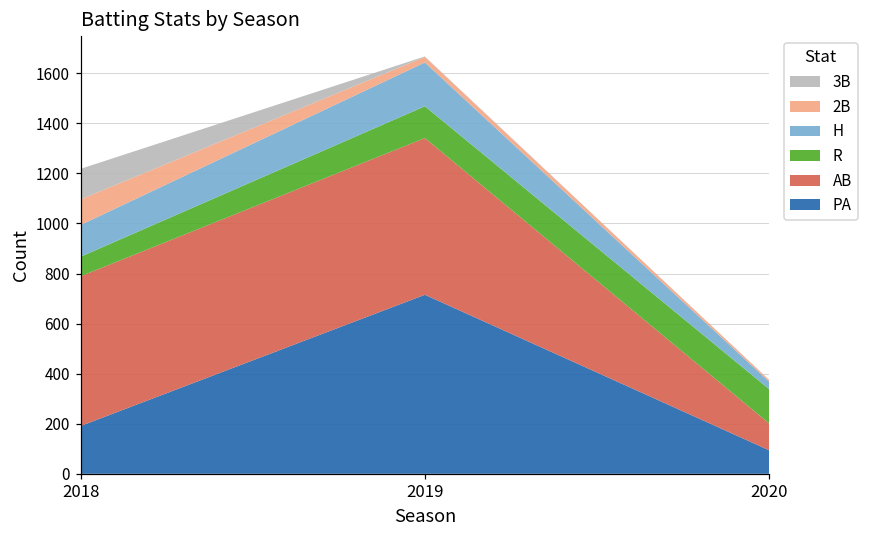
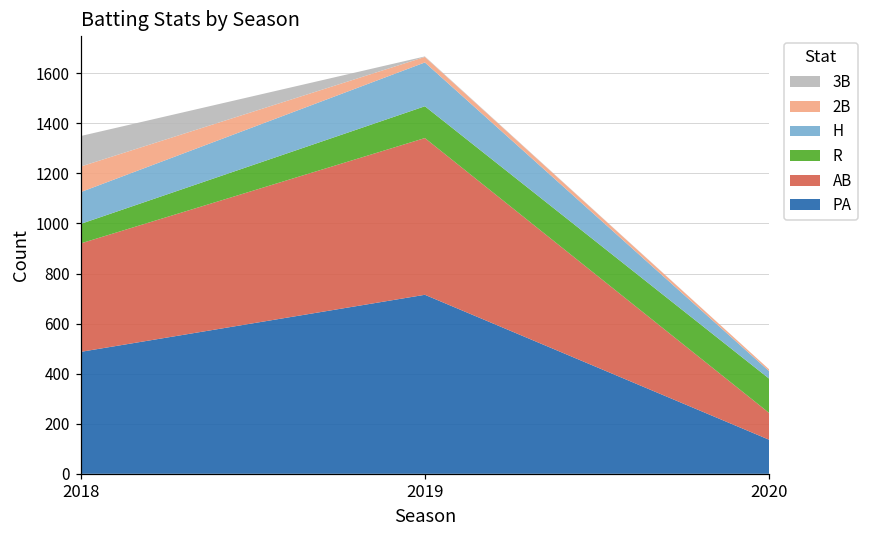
  {
    "PA": {
-     "2018": 190,
+     "2018": 490,
      "2019": 720,
-     "2020": 90
+     "2020": 140
    },
    "AB": {
-     "2018": 600,
+     "2018": 430,
      "2019": 630,
      "2020": 110
    },
    "R": {
      "2018": 80,
      "2019": 130,
      "2020": 140
    },
    "H": {
      "2018": 130,
      "2019": 180
    },
    "2B": {
      "2018": 100
    },
    "3B": {
      "2018": 120
    }
  }
